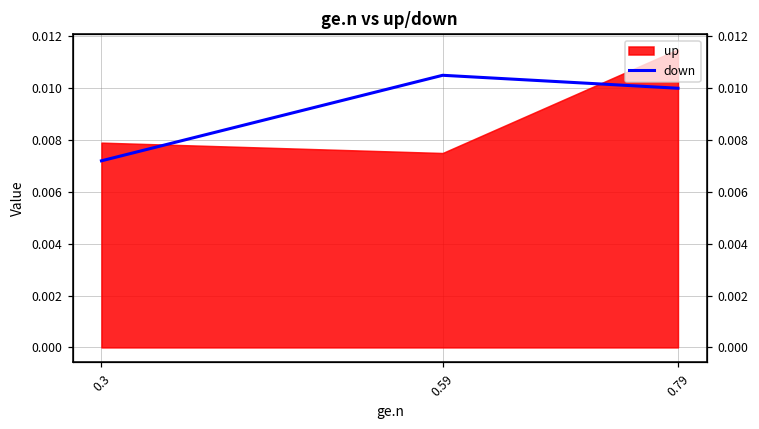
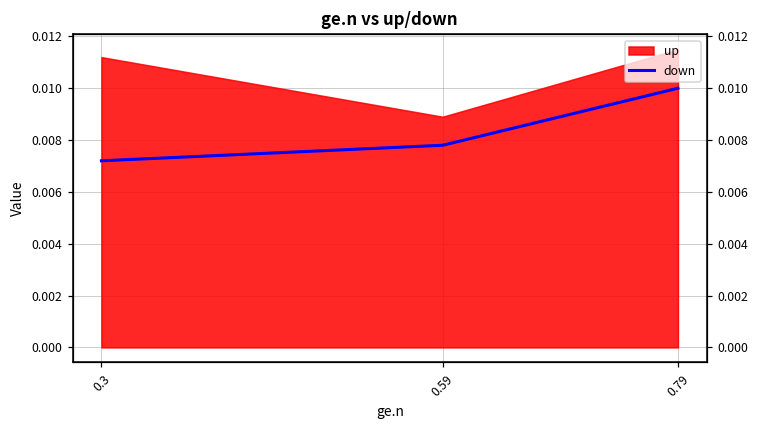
  {
    "up": {
-     "0.3": 0.0079,
-     "0.59": 0.0075
+     "0.3": 0.0112,
+     "0.59": 0.0089
    },
    "down": {
      "0.3": 0.0072,
-     "0.59": 0.0105,
+     "0.59": 0.0078,
      "0.79": 0.0100
    }
  }
